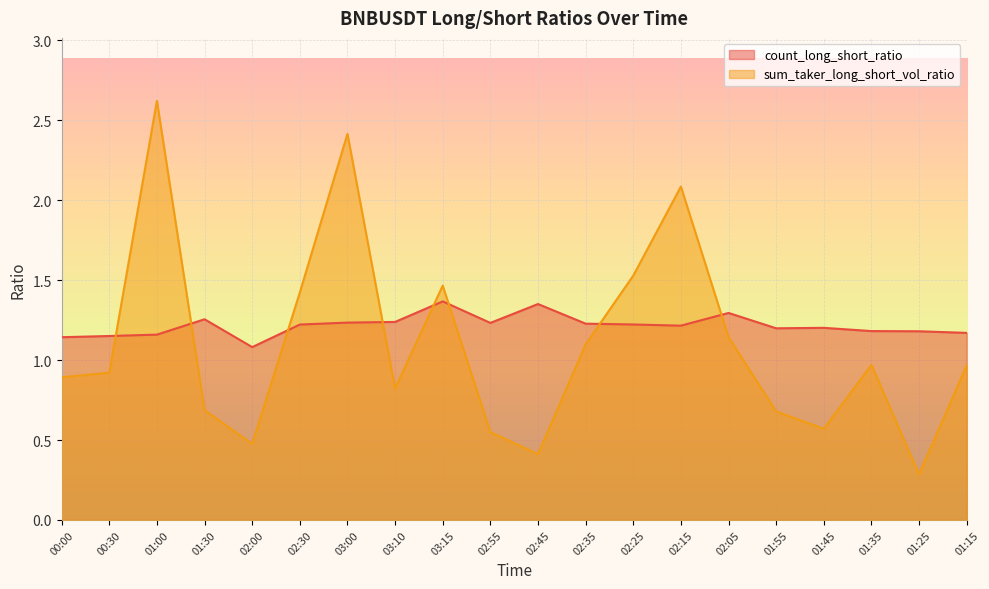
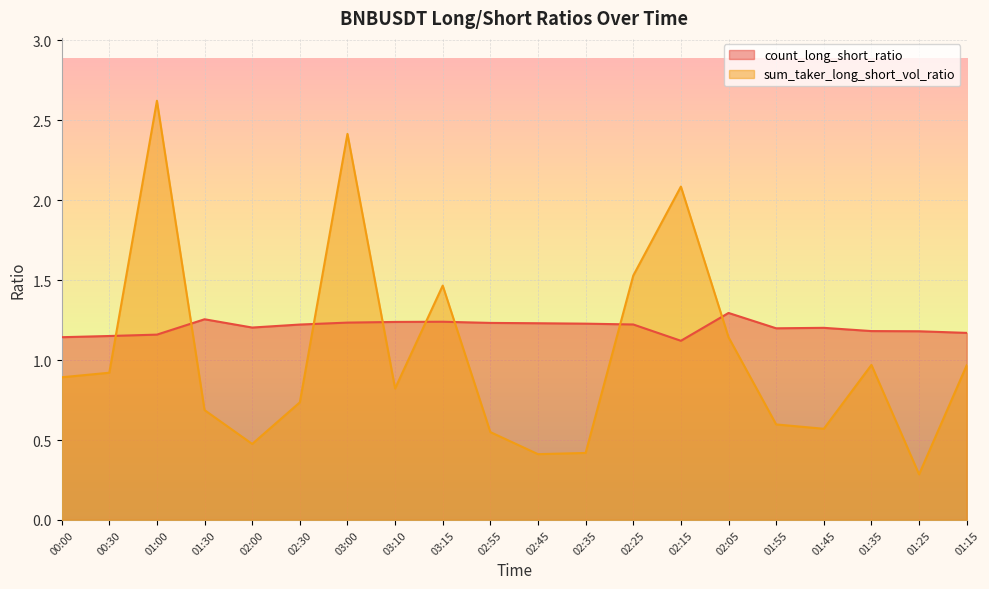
  {
    "count_long_short_ratio": {
      "00:00": 1.14,
      "00:30": 1.15,
      "01:00": 1.16,
      "01:30": 1.26,
-     "02:00": 1.08,
+     "02:00": 1.20,
      "02:30": 1.22,
      "03:00": 1.23,
      "03:10": 1.24,
-     "03:15": 1.37,
+     "03:15": 1.24,
      "02:55": 1.23,
-     "02:45": 1.35,
+     "02:45": 1.23,
      "02:35": 1.23,
      "02:25": 1.22,
-     "02:15": 1.22,
+     "02:15": 1.12,
      "02:05": 1.29,
      "01:55": 1.20,
      "01:45": 1.20,
      "01:35": 1.18,
      "01:25": 1.18,
      "01:15": 1.17
    },
    "sum_taker_long_short_vol_ratio": {
      "00:00": 0.89,
      "00:30": 0.92,
      "01:00": 2.62,
      "01:30": 0.69,
      "02:00": 0.48,
-     "02:30": 1.42,
+     "02:30": 0.74,
      "03:00": 2.42,
      "03:10": 0.82,
      "03:15": 1.47,
      "02:55": 0.55,
      "02:45": 0.41,
-     "02:35": 1.10,
+     "02:35": 0.42,
      "02:25": 1.53,
      "02:15": 2.09,
      "02:05": 1.14,
-     "01:55": 0.68,
+     "01:55": 0.60,
      "01:45": 0.57,
      "01:35": 0.97,
      "01:25": 0.29,
      "01:15": 0.97
    }
  }
